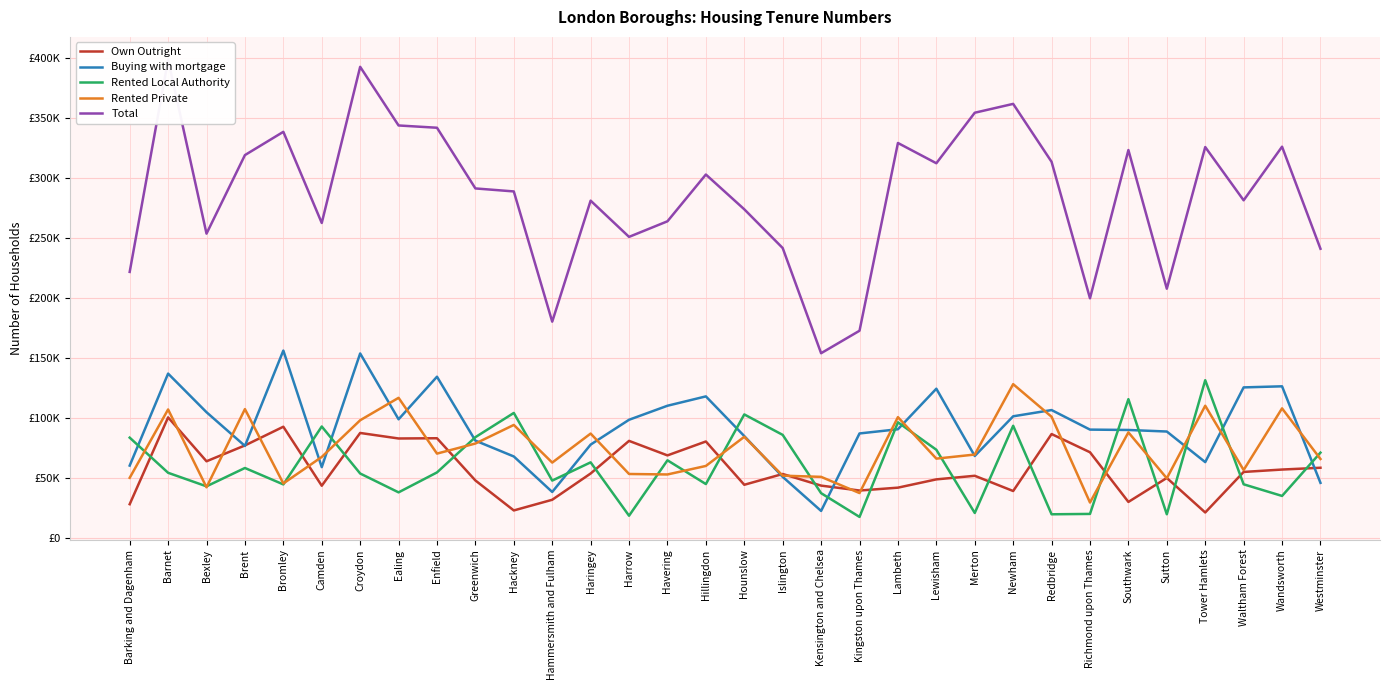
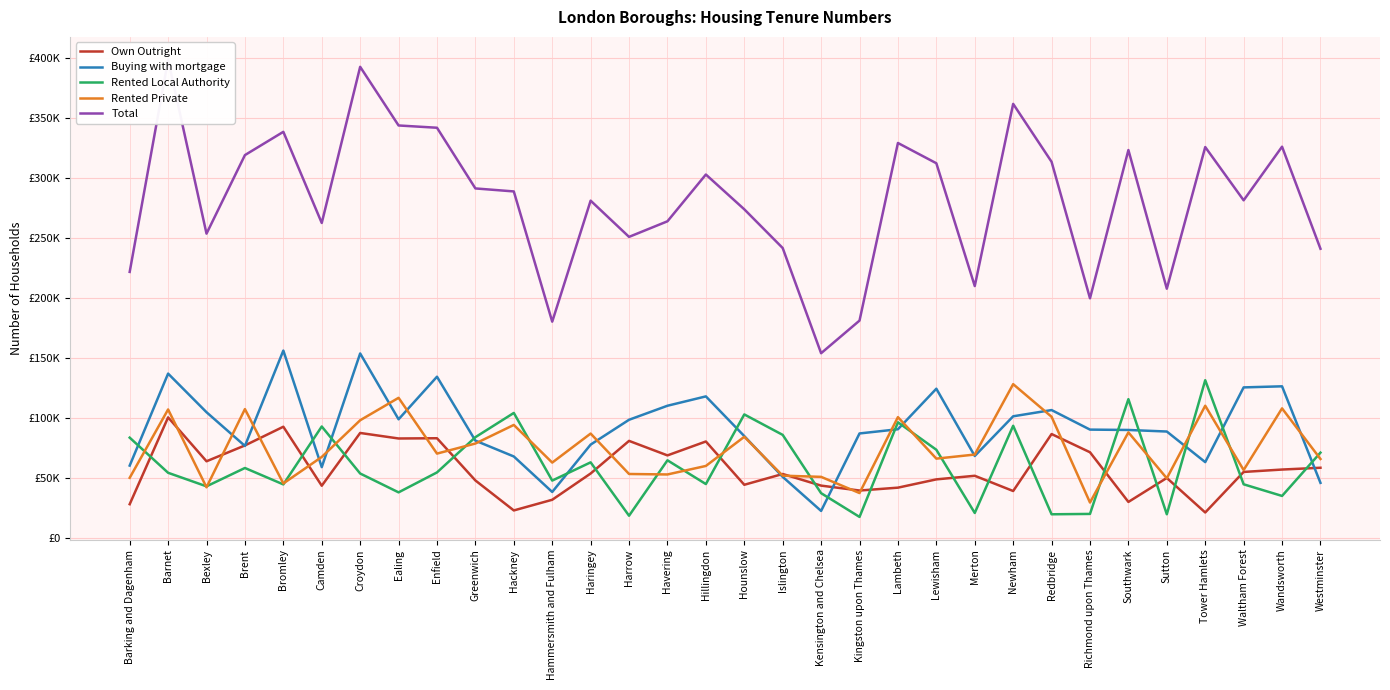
  {
    "Own Outright": {
      "Barking and Dagenham": "£28000",
      "Barnet": "£100000",
      "Bexley": "£64000",
      "Bromley": "£93000",
      "Camden": "£43000",
      "Croydon": "£87000",
      "Ealing": "£83000",
      "Enfield": "£83000",
      "Greenwich": "£48000",
      "Hackney": "£23000",
      "Hammersmith and Fulham": "£32000",
      "Haringey": "£54000",
      "Harrow": "£81000",
      "Havering": "£69000",
      "Hillingdon": "£80000",
      "Hounslow": "£44000",
      "Kensington and Chelsea": "£44000",
      "Kingston upon Thames": "£39000",
      "Lambeth": "£42000",
      "Lewisham": "£49000",
      "Merton": "£52000",
      "Newham": "£39000",
      "Redbridge": "£87000",
      "Richmond upon Thames": "£71000",
      "Southwark": "£30000",
      "Tower Hamlets": "£21000",
      "Wandsworth": "£57000",
      "Westminster": "£58000"
    },
    "Buying with mortgage": {
      "Barking and Dagenham": "£60000",
      "Barnet": "£137000",
      "Bexley": "£105000",
      "Bromley": "£156000",
      "Camden": "£59000",
      "Croydon": "£154000",
      "Ealing": "£99000",
      "Enfield": "£134000",
      "Greenwich": "£81000",
      "Hackney": "£68000",
      "Hammersmith and Fulham": "£38000",
      "Haringey": "£78000",
      "Harrow": "£98000",
      "Havering": "£110000",
      "Hillingdon": "£118000",
      "Kensington and Chelsea": "£22000",
      "Kingston upon Thames": "£87000",
      "Lambeth": "£91000",
      "Lewisham": "£124000",
      "Newham": "£101000",
      "Redbridge": "£107000",
      "Richmond upon Thames": "£90000",
      "Sutton": "£89000",
      "Tower Hamlets": "£63000",
      "Waltham Forest": "£125000",
      "Wandsworth": "£126000",
      "Westminster": "£46000"
    },
    "Rented Local Authority": {
      "Barking and Dagenham": "£84000",
      "Barnet": "£54000",
      "Brent": "£58000",
      "Camden": "£93000",
      "Croydon": "£54000",
      "Ealing": "£38000",
      "Enfield": "£55000",
      "Greenwich": "£84000",
      "Hackney": "£104000",
      "Hammersmith and Fulham": "£48000",
      "Haringey": "£63000",
      "Harrow": "£18000",
      "Havering": "£65000",
      "Hillingdon": "£45000",
      "Hounslow": "£103000",
      "Islington": "£86000",
      "Kensington and Chelsea": "£37000",
      "Kingston upon Thames": "£17000",
      "Lambeth": "£96000",
      "Lewisham": "£73000",
      "Merton": "£21000",
      "Newham": "£93000",
      "Redbridge": "£20000",
      "Richmond upon Thames": "£20000",
      "Southwark": "£116000",
      "Sutton": "£20000",
      "Tower Hamlets": "£131000",
      "Waltham Forest": "£45000",
      "Wandsworth": "£35000",
      "Westminster": "£71000"
    },
    "Rented Private": {
      "Barking and Dagenham": "£50000",
      "Barnet": "£107000",
      "Brent": "£107000",
      "Camden": "£67000",
      "Croydon": "£98000",
      "Ealing": "£117000",
      "Enfield": "£70000",
      "Greenwich": "£79000",
      "Hackney": "£94000",
      "Hammersmith and Fulham": "£63000",
      "Haringey": "£87000",
      "Harrow": "£53000",
      "Havering": "£53000",
      "Hillingdon": "£60000",
      "Kensington and Chelsea": "£51000",
      "Kingston upon Thames": "£37000",
      "Lambeth": "£101000",
      "Lewisham": "£66000",
      "Newham": "£128000",
      "Redbridge": "£101000",
      "Richmond upon Thames": "£29000",
      "Tower Hamlets": "£110000",
      "Wandsworth": "£108000",
      "Westminster": "£66000"
    },
    "Total": {
      "Barking and Dagenham": "£222000",
      "Bexley": "£254000",
      "Brent": "£319000",
      "Bromley": "£339000",
      "Camden": "£263000",
      "Croydon": "£393000",
      "Ealing": "£344000",
      "Enfield": "£342000",
      "Greenwich": "£291000",
      "Hackney": "£289000",
      "Hammersmith and Fulham": "£180000",
      "Haringey": "£281000",
      "Harrow": "£251000",
      "Havering": "£264000",
      "Hillingdon": "£303000",
      "Hounslow": "£274000",
      "Islington": "£242000",
      "Kensington and Chelsea": "£154000",
-     "Kingston upon Thames": "£173000",
+     "Kingston upon Thames": "£181000",
      "Lambeth": "£329000",
      "Lewisham": "£312000",
-     "Merton": "£354000",
+     "Merton": "£210000",
      "Newham": "£362000",
      "Redbridge": "£314000",
      "Richmond upon Thames": "£200000",
      "Southwark": "£323000",
      "Sutton": "£208000",
      "Tower Hamlets": "£326000",
      "Waltham Forest": "£281000",
      "Wandsworth": "£326000",
      "Westminster": "£241000"
    }
  }
